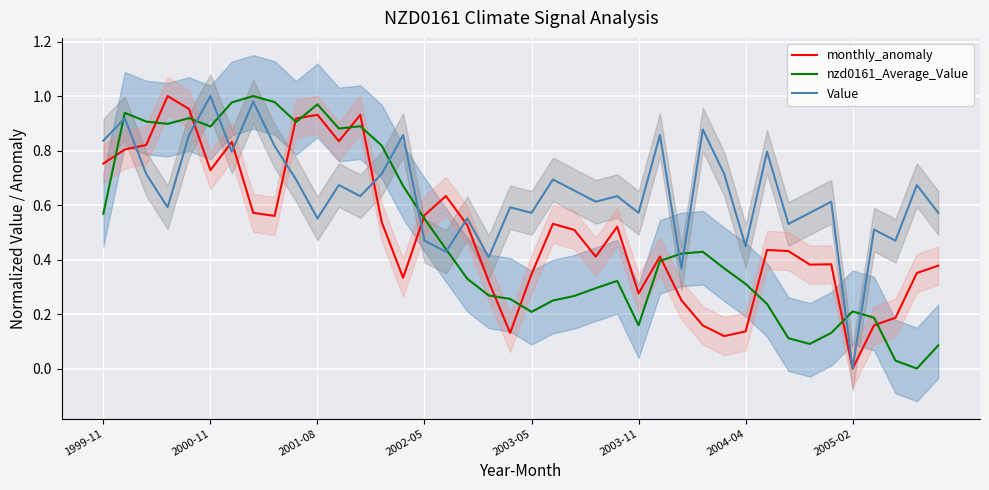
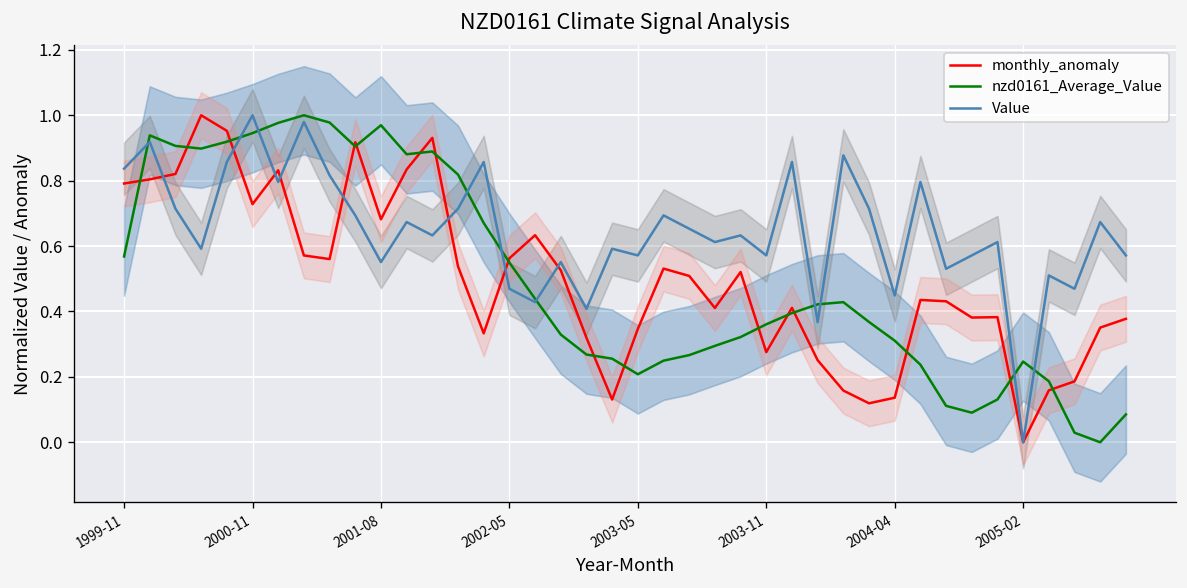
  {
    "monthly_anomaly": {
-     "1999-11": 0.75,
+     "1999-11": 0.79,
      "2000-11": 0.73,
-     "2001-08": 0.93,
+     "2001-08": 0.68,
      "2002-05": 0.56,
      "2003-05": 0.35,
      "2003-11": 0.28,
      "2004-04": 0.14
    },
    "nzd0161_Average_Value": {
      "1999-11": 0.57,
-     "2000-11": 0.89,
+     "2000-11": 0.95,
      "2001-08": 0.97,
      "2003-05": 0.21,
-     "2003-11": 0.16,
+     "2003-11": 0.36,
      "2004-04": 0.31,
-     "2005-02": 0.21
+     "2005-02": 0.25
    }
  }
